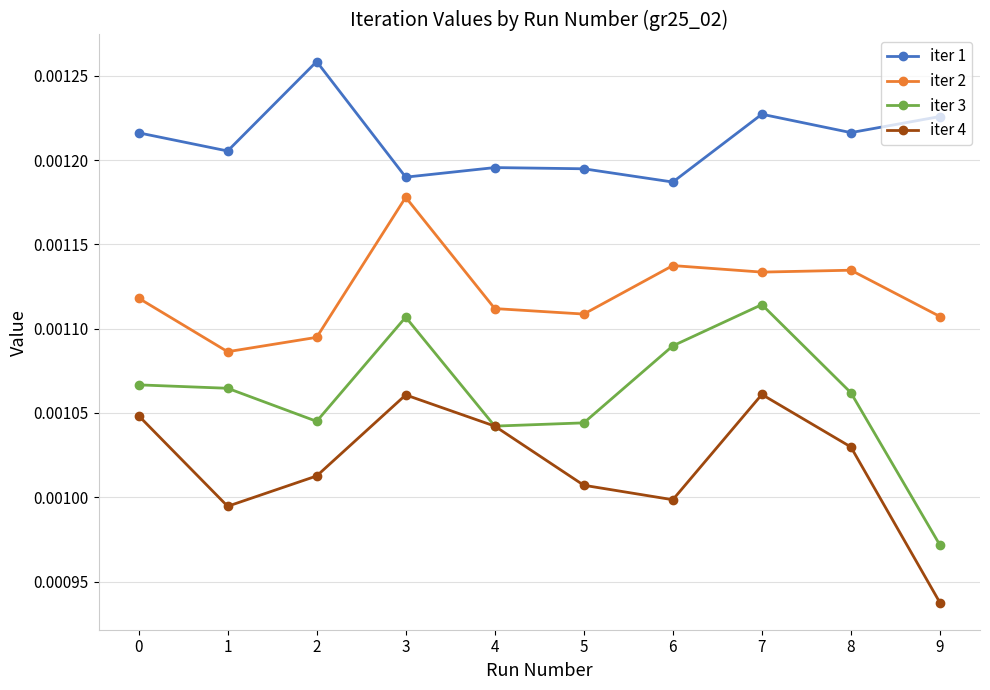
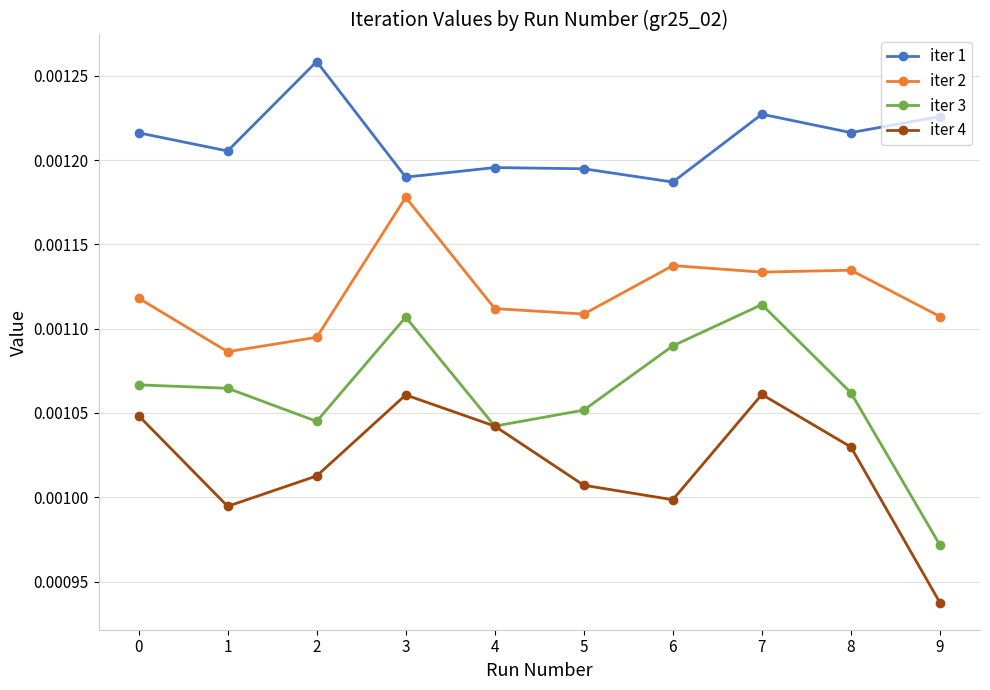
  {
    "iter 1": {
      "0": 0.001216,
      "1": 0.001205,
      "2": 0.001258,
      "3": 0.001190,
      "4": 0.001196,
      "5": 0.001195,
      "6": 0.001187,
      "7": 0.001227,
      "8": 0.001216
    },
    "iter 2": {
      "0": 0.001118,
      "1": 0.001086,
      "2": 0.001095,
      "3": 0.001178,
      "4": 0.001112,
      "5": 0.001109,
      "6": 0.001137,
      "7": 0.001134,
      "8": 0.001135,
      "9": 0.001107
    },
    "iter 3": {
      "0": 0.001067,
      "1": 0.001065,
      "2": 0.001045,
      "3": 0.001107,
-     "5": 0.001044,
+     "5": 0.001052,
      "6": 0.001090,
      "7": 0.001114,
      "8": 0.001062,
      "9": 0.000972
    },
    "iter 4": {
      "0": 0.001048,
      "1": 0.000995,
      "2": 0.001013,
      "3": 0.001061,
      "5": 0.001007,
      "6": 0.000999,
      "7": 0.001061,
      "8": 0.001030,
      "9": 0.000937
    }
  }
